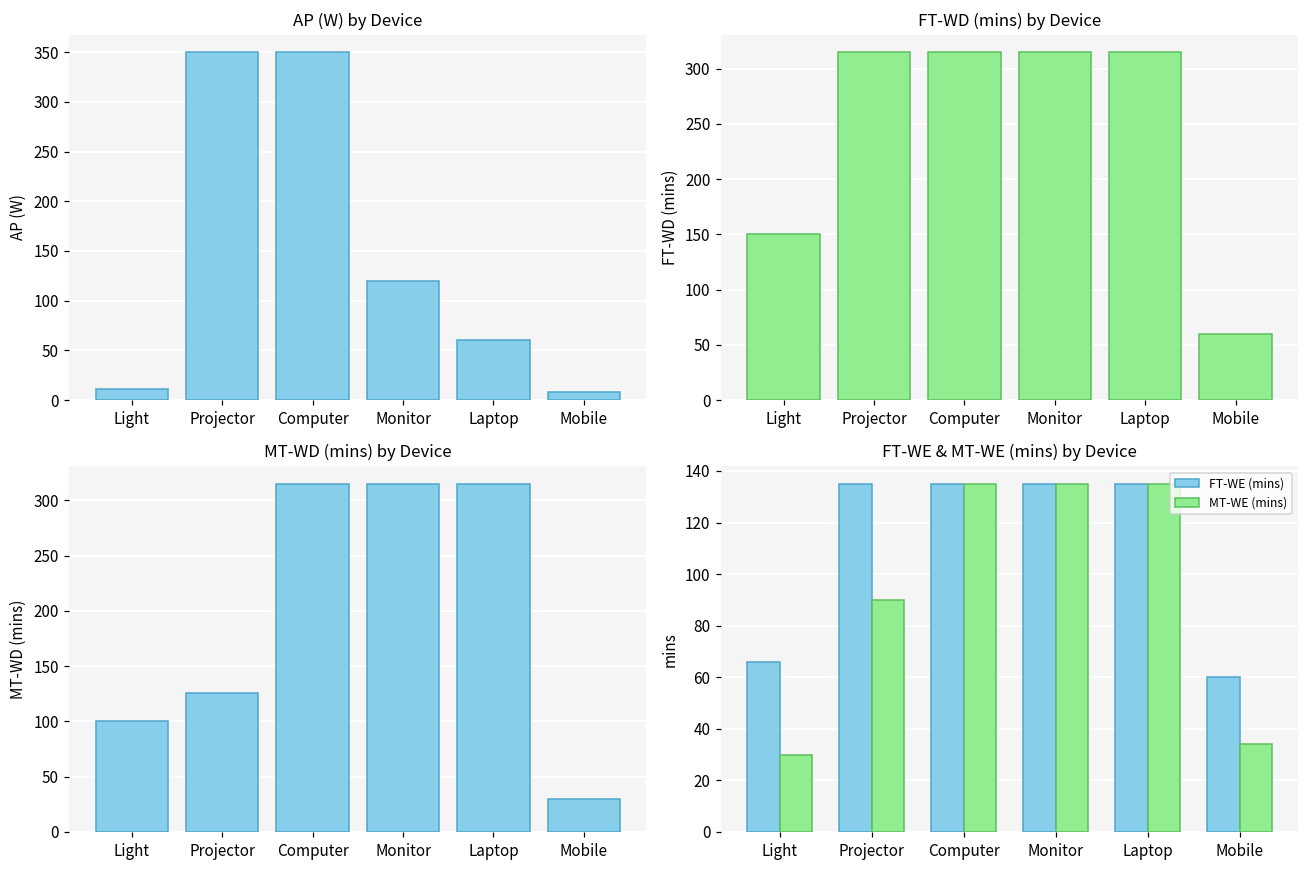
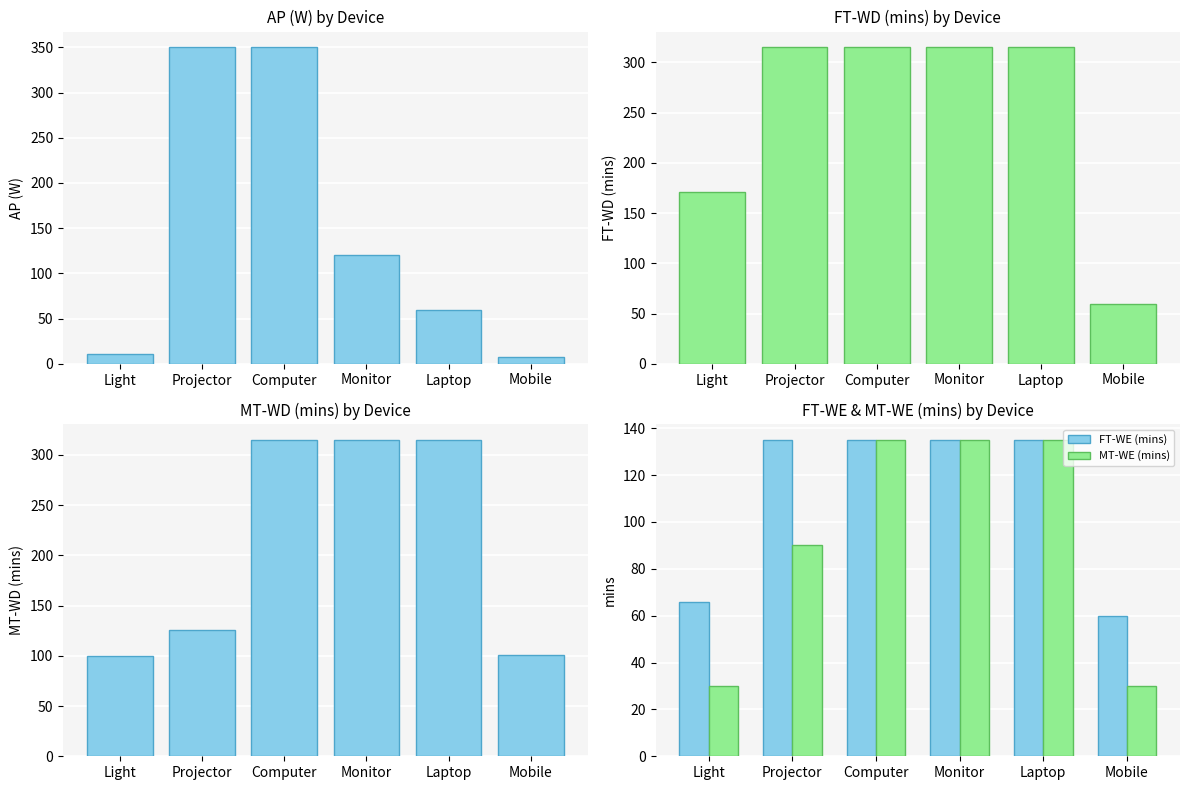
  {
    "AP (W) by Device": {
      "Light": 10,
      "Projector": 350,
      "Computer": 350,
      "Monitor": 120,
      "Laptop": 60,
      "Mobile": 10
    },
    "FT-WD (mins) by Device": {
-     "Light": 150,
+     "Light": 171,
      "Projector": 315,
      "Computer": 315,
      "Monitor": 315,
      "Laptop": 315,
      "Mobile": 60
    },
    "MT-WD (mins) by Device": {
      "Light": 100,
      "Projector": 126,
      "Computer": 315,
      "Monitor": 315,
      "Laptop": 315,
-     "Mobile": 30
+     "Mobile": 101
    },
    "FT-WE & MT-WE (mins) by Device": {
      "FT-WE (mins)": {
        "Light": 66,
        "Projector": 135,
        "Computer": 135,
        "Monitor": 135,
        "Laptop": 135,
        "Mobile": 60
      },
      "MT-WE (mins)": {
        "Light": 30,
        "Projector": 90,
        "Computer": 135,
        "Monitor": 135,
        "Laptop": 135,
-       "Mobile": 34
+       "Mobile": 30
      }
    }
  }
